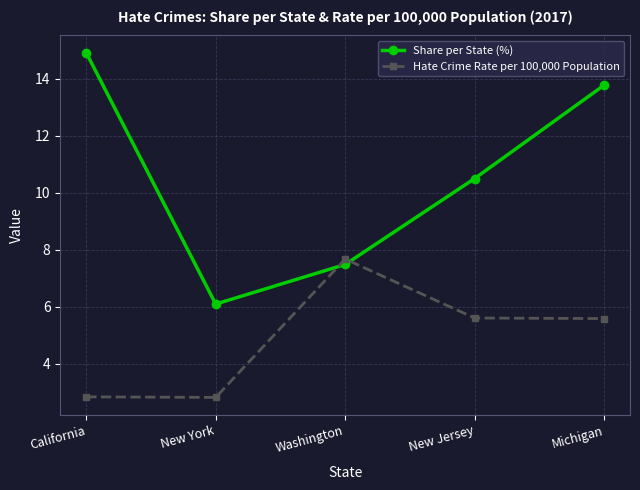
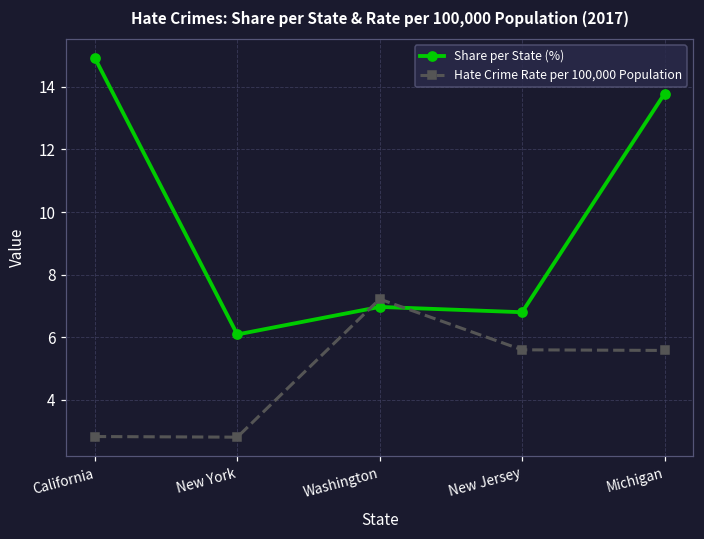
  {
    "Share per State (%)": {
      "California": 14.9,
      "New York": 6.1,
-     "Washington": 7.5,
-     "New Jersey": 10.5,
+     "Washington": 7.0,
+     "New Jersey": 6.8,
      "Michigan": 13.8
    },
    "Hate Crime Rate per 100,000 Population": {
      "California": 2.8,
      "New York": 2.8,
-     "Washington": 7.7,
+     "Washington": 7.2,
      "New Jersey": 5.6,
      "Michigan": 5.6
    }
  }
